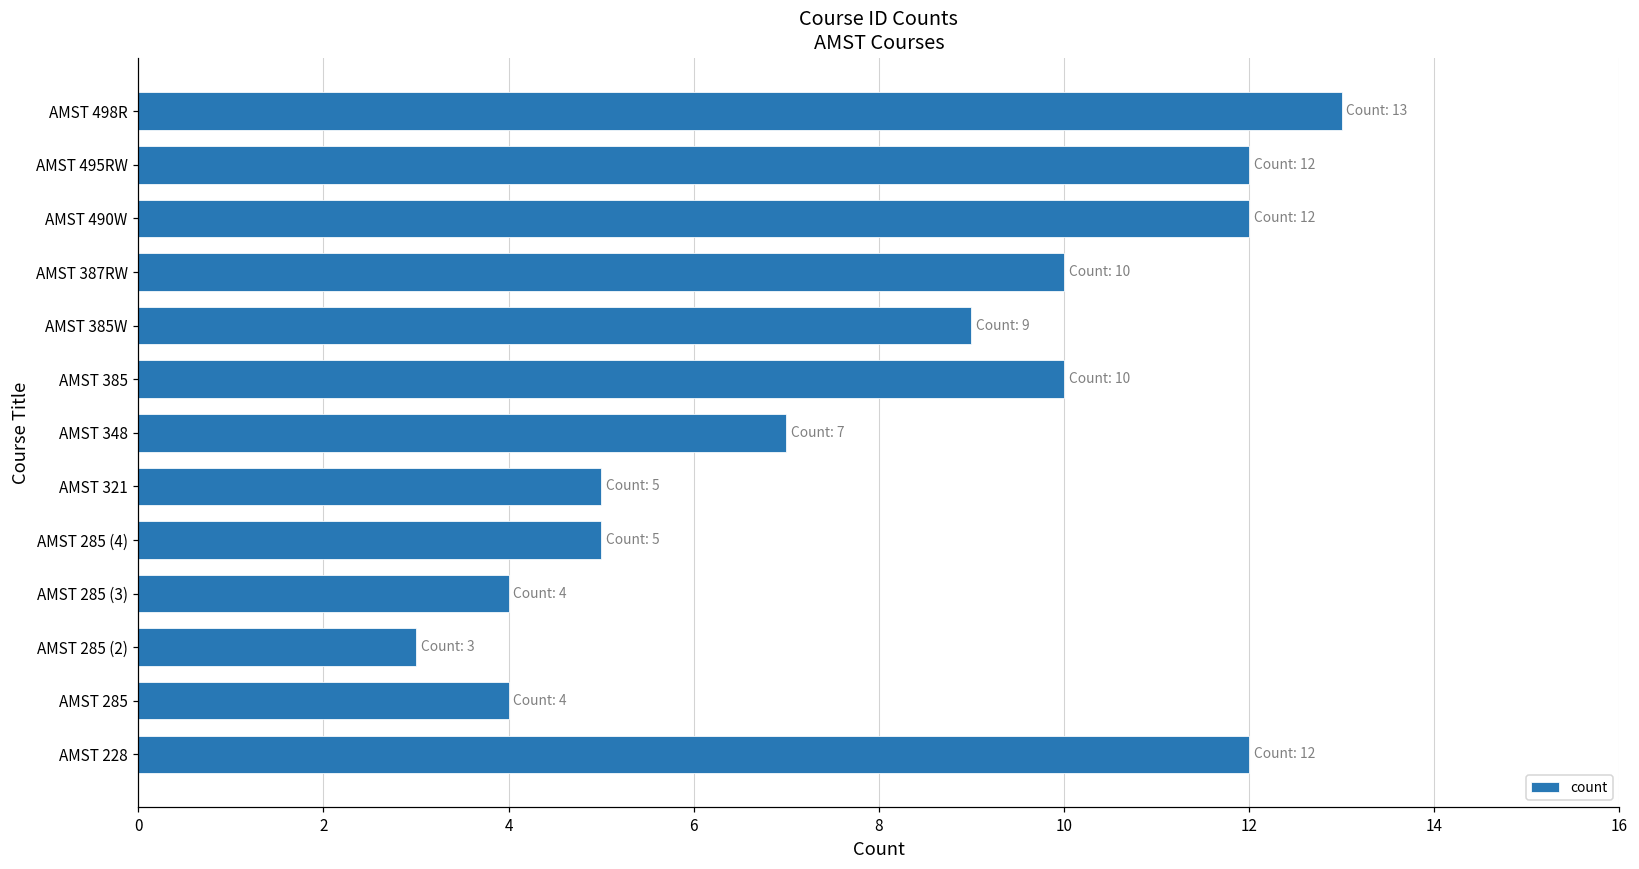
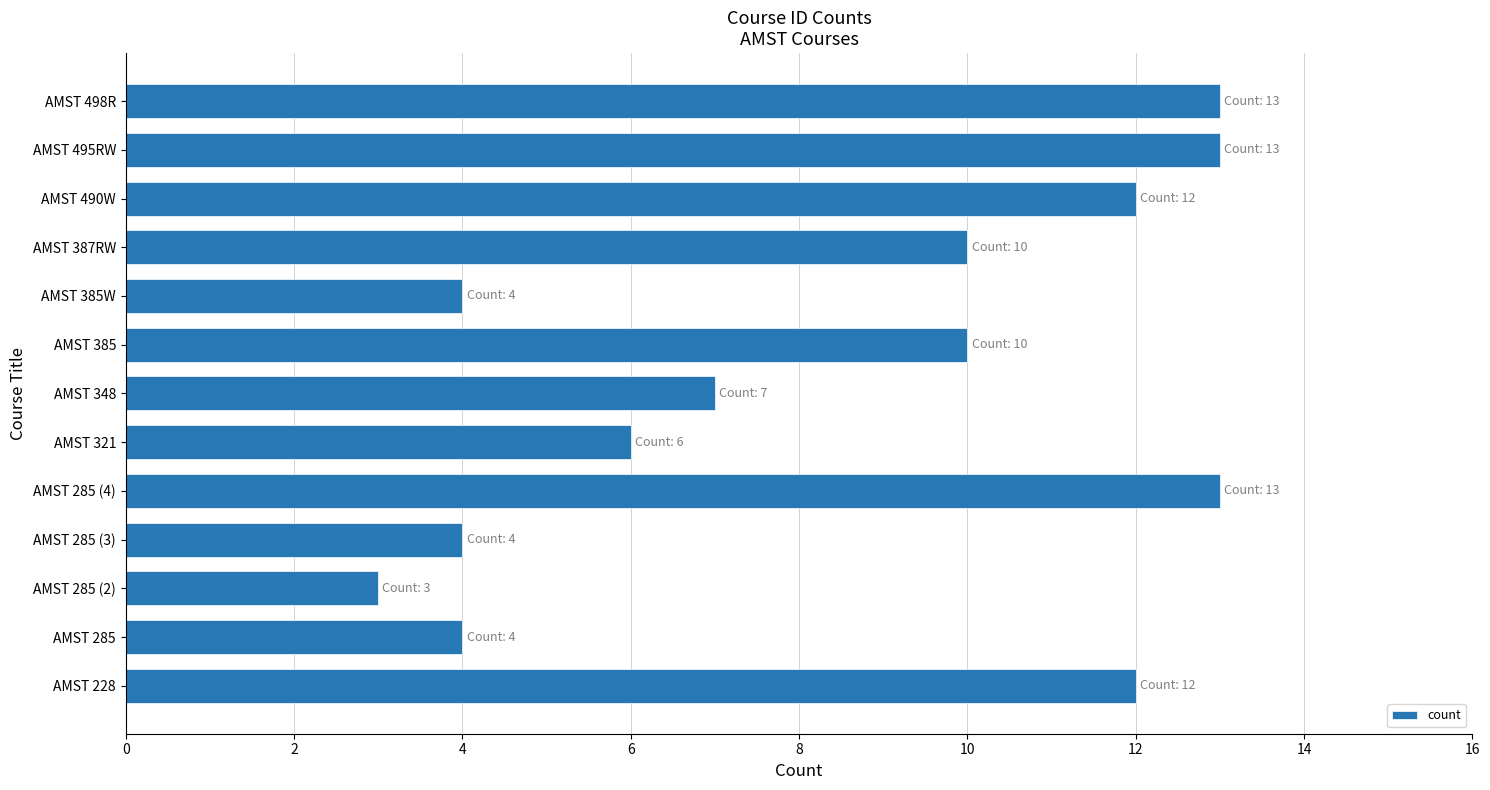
  {
    "AMST 498R": 13,
-   "AMST 495RW": 12,
+   "AMST 495RW": 13,
    "AMST 490W": 12,
    "AMST 387RW": 10,
-   "AMST 385W": 9,
+   "AMST 385W": 4,
    "AMST 385": 10,
    "AMST 348": 7,
-   "AMST 321": 5,
-   "AMST 285 (4)": 5,
+   "AMST 321": 6,
+   "AMST 285 (4)": 13,
    "AMST 285 (3)": 4,
    "AMST 285 (2)": 3,
    "AMST 285": 4,
    "AMST 228": 12
  }
